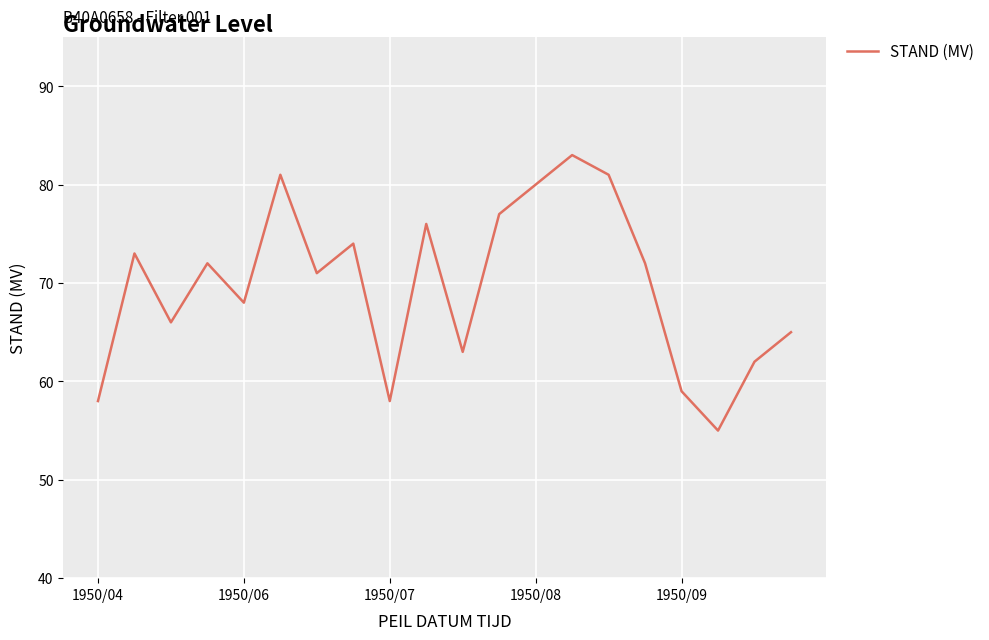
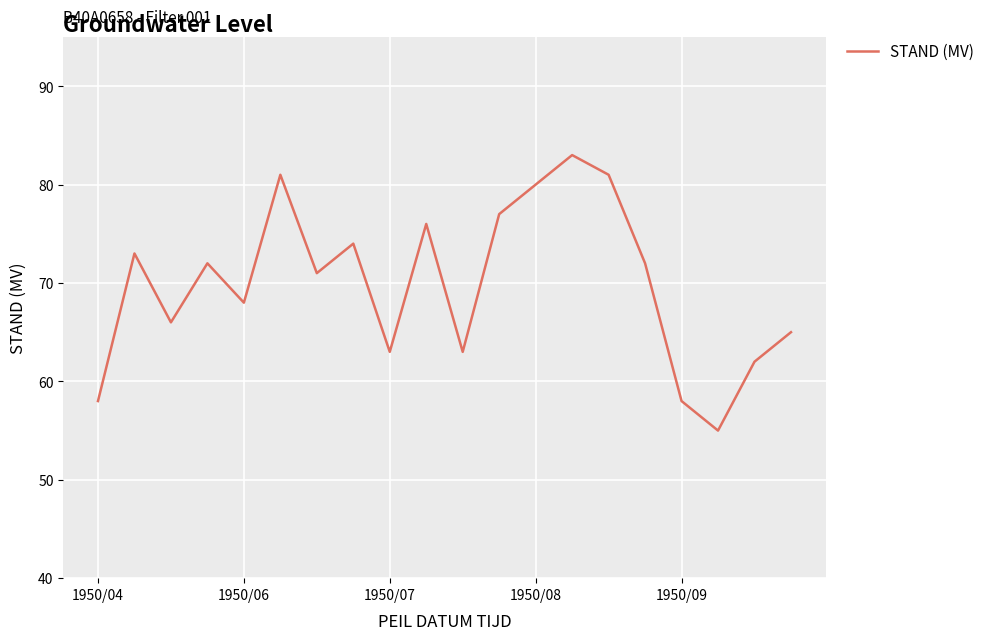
  {
    "1950/04": 58,
    "1950/06": 68,
-   "1950/07": 58,
+   "1950/07": 63,
    "1950/08": 80,
-   "1950/09": 59
+   "1950/09": 58
  }
